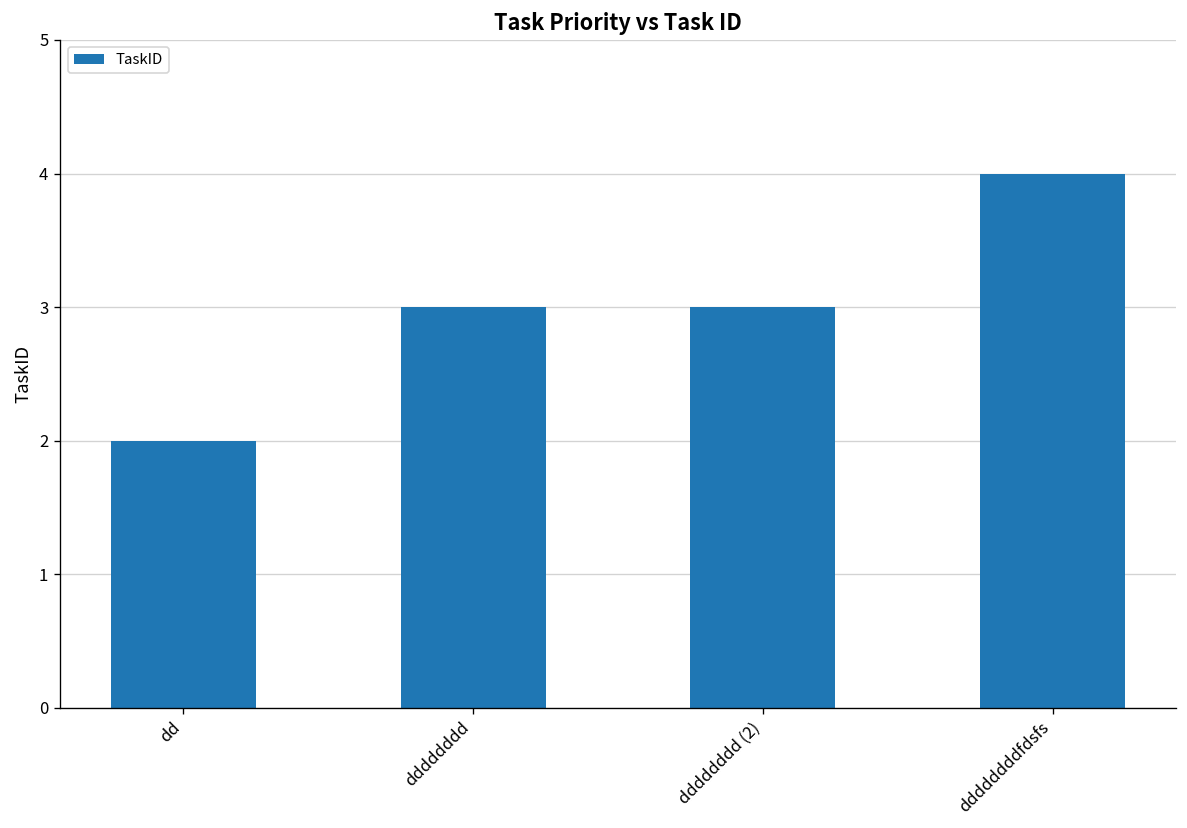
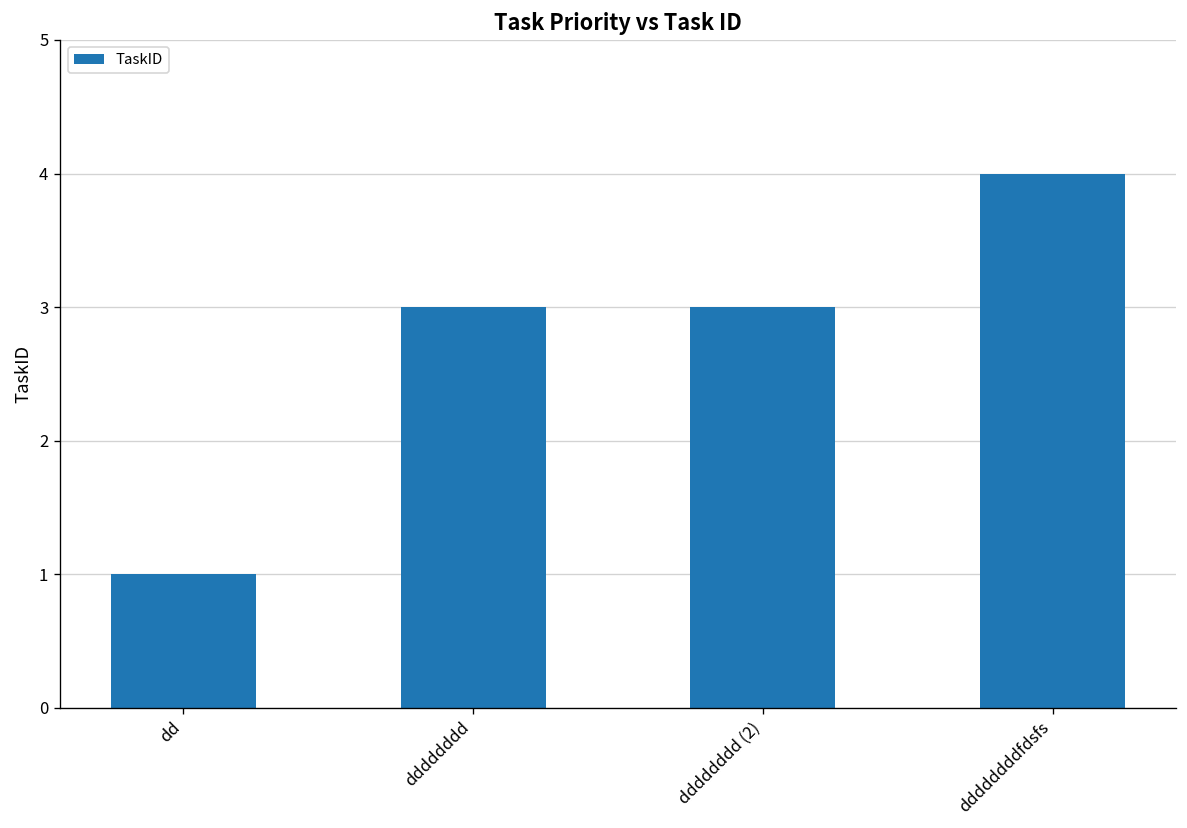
  {
-   "dd": 2,
+   "dd": 1,
    "dddddddd": 3,
    "dddddddd (2)": 3,
    "ddddddddfdsfs": 4
  }
